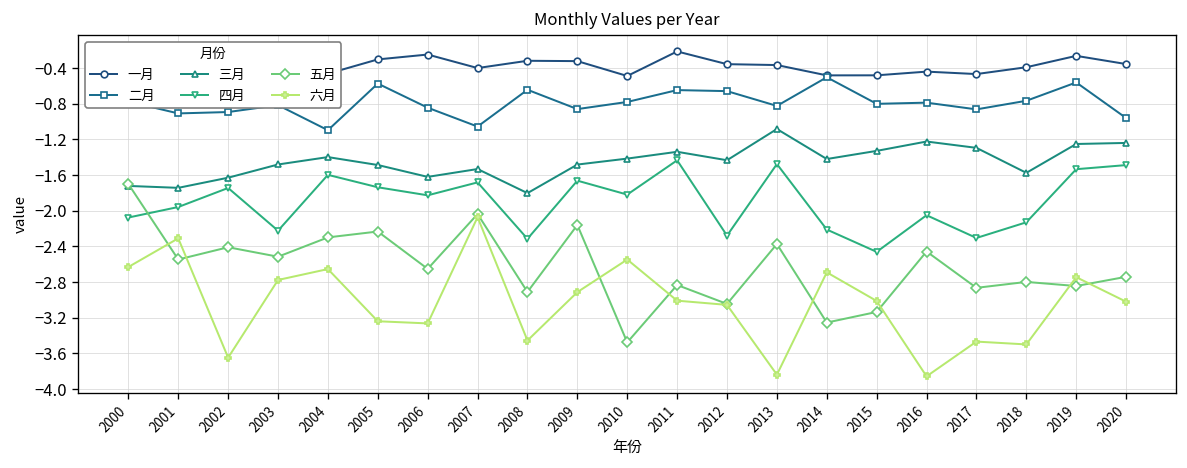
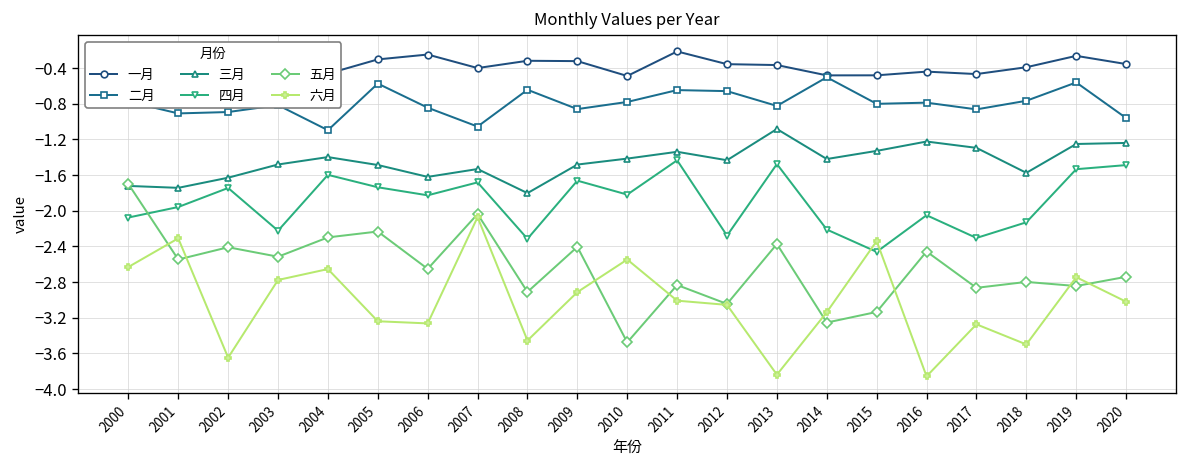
  {
    "五月": {
      "2001": -2.5,
      "2002": -2.4,
      "2003": -2.5,
      "2004": -2.3,
      "2005": -2.2,
      "2006": -2.7,
      "2007": -2.0,
      "2008": -2.9,
-     "2009": -2.2,
+     "2009": -2.4,
      "2010": -3.5,
      "2011": -2.8,
      "2013": -2.4,
      "2014": -3.3,
      "2015": -3.1,
      "2016": -2.5,
      "2017": -2.9,
      "2018": -2.8,
      "2019": -2.8,
      "2020": -2.7
    },
    "六月": {
      "2000": -2.6,
      "2001": -2.3,
      "2002": -3.6,
      "2003": -2.8,
      "2004": -2.7,
      "2005": -3.2,
      "2006": -3.3,
      "2007": -2.1,
      "2008": -3.5,
      "2009": -2.9,
      "2010": -2.5,
      "2011": -3.0,
      "2013": -3.8,
-     "2014": -2.7,
-     "2015": -3.0,
+     "2014": -3.1,
+     "2015": -2.3,
      "2016": -3.9,
-     "2017": -3.5,
+     "2017": -3.3,
      "2018": -3.5,
      "2019": -2.7,
      "2020": -3.0
    }
  }
